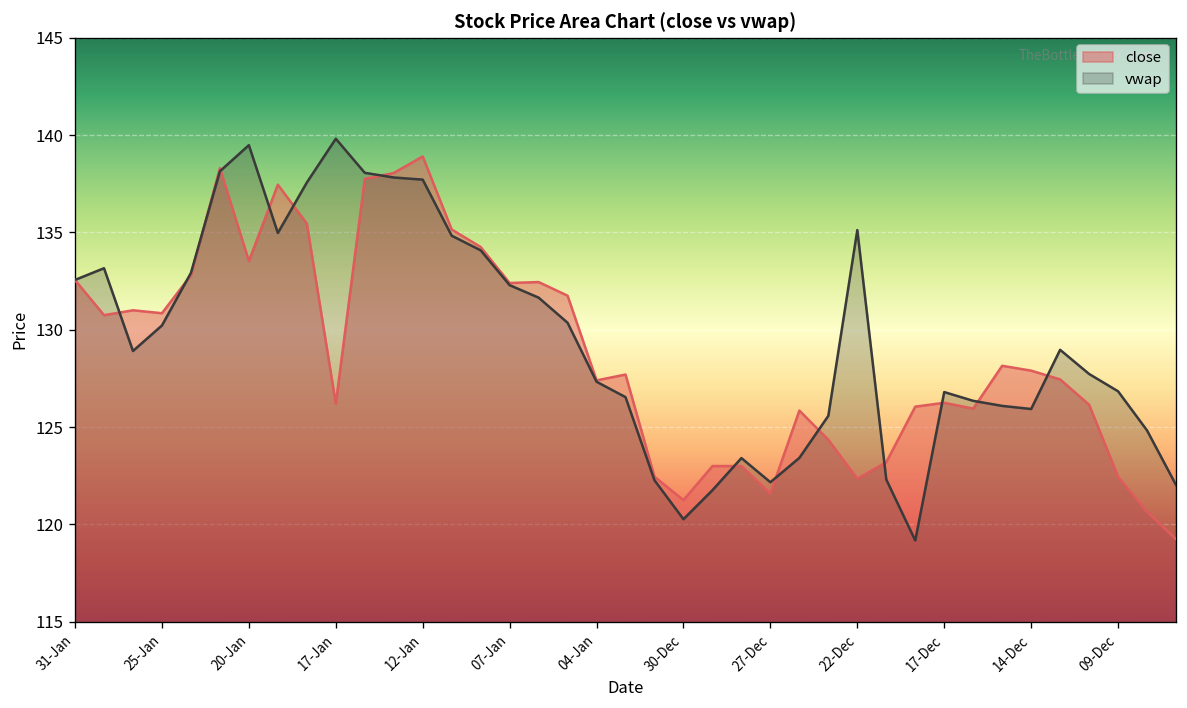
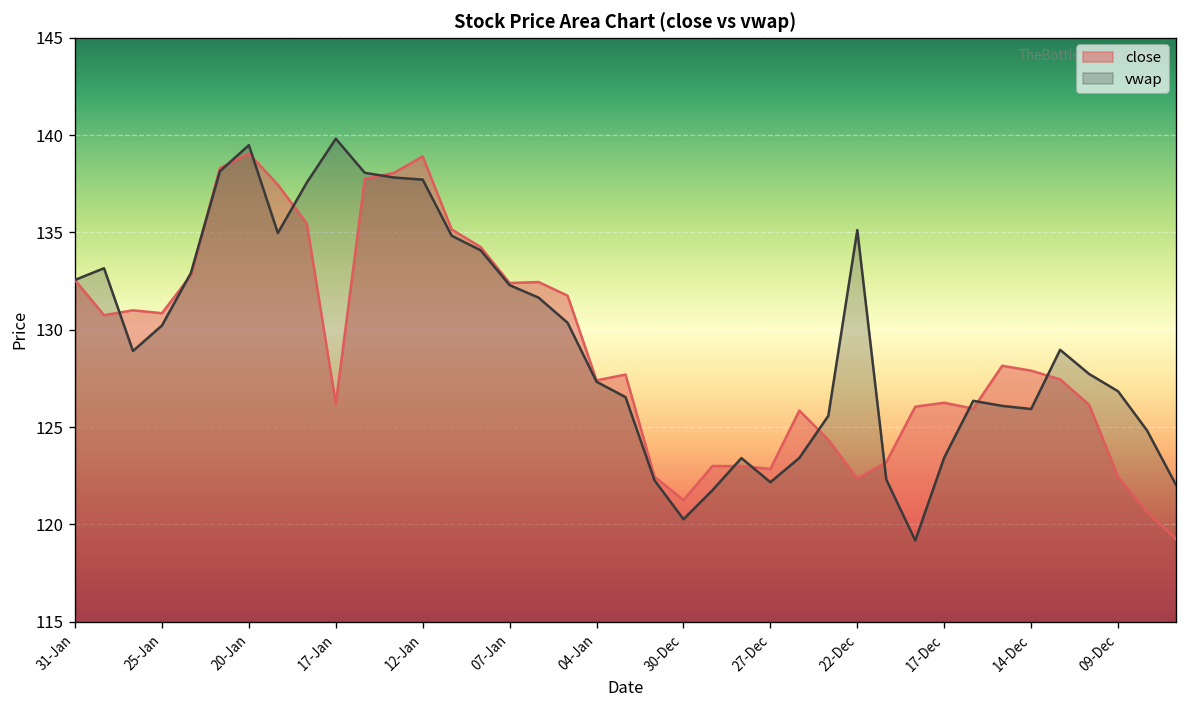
  {
    "close": {
      "25-Jan": 130.9,
-     "20-Jan": 133.5,
+     "20-Jan": 139.1,
      "17-Jan": 126.2,
      "12-Jan": 138.9,
      "30-Dec": 121.3,
-     "27-Dec": 121.6,
+     "27-Dec": 122.9,
      "22-Dec": 122.4,
      "17-Dec": 126.3,
      "14-Dec": 127.9,
      "09-Dec": 122.5
    },
    "vwap": {
      "25-Jan": 130.2,
      "20-Jan": 139.5,
      "17-Jan": 139.8,
      "12-Jan": 137.7,
      "30-Dec": 120.3,
      "27-Dec": 122.2,
      "22-Dec": 135.1,
-     "17-Dec": 126.8,
+     "17-Dec": 123.4,
      "14-Dec": 125.9,
      "09-Dec": 126.8
    }
  }
